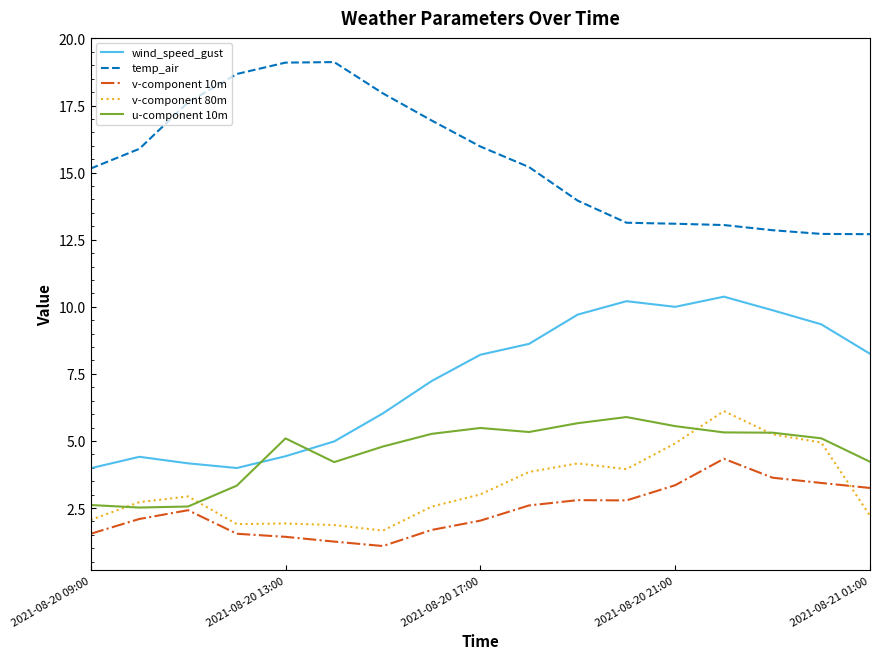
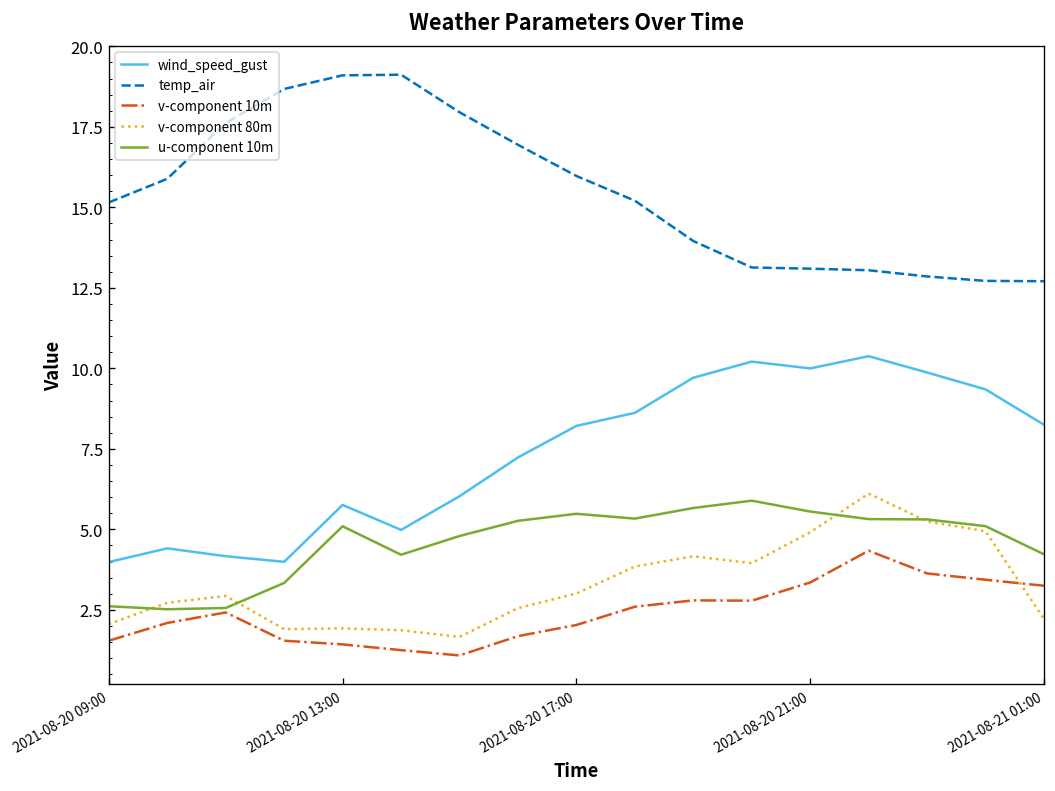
  {
    "wind_speed_gust": {
      "2021-08-20 09:00": 4.0,
-     "2021-08-20 13:00": 4.4,
+     "2021-08-20 13:00": 5.8,
      "2021-08-20 17:00": 8.2,
      "2021-08-20 21:00": 10.0,
      "2021-08-21 01:00": 8.2
    },
    "temp_air": {
      "2021-08-20 09:00": 15.2,
      "2021-08-20 13:00": 19.1,
      "2021-08-20 17:00": 16.0,
      "2021-08-20 21:00": 13.1,
      "2021-08-21 01:00": 12.7
    },
    "v-component 10m": {
      "2021-08-20 09:00": 1.5,
      "2021-08-20 13:00": 1.4,
      "2021-08-20 17:00": 2.0,
      "2021-08-20 21:00": 3.3,
      "2021-08-21 01:00": 3.2
    },
    "v-component 80m": {
      "2021-08-20 09:00": 2.1,
      "2021-08-20 13:00": 1.9,
      "2021-08-20 17:00": 3.0,
      "2021-08-20 21:00": 4.9,
      "2021-08-21 01:00": 2.2
    },
    "u-component 10m": {
      "2021-08-20 09:00": 2.6,
      "2021-08-20 13:00": 5.1,
      "2021-08-20 17:00": 5.5,
      "2021-08-20 21:00": 5.6,
      "2021-08-21 01:00": 4.2
    }
  }
